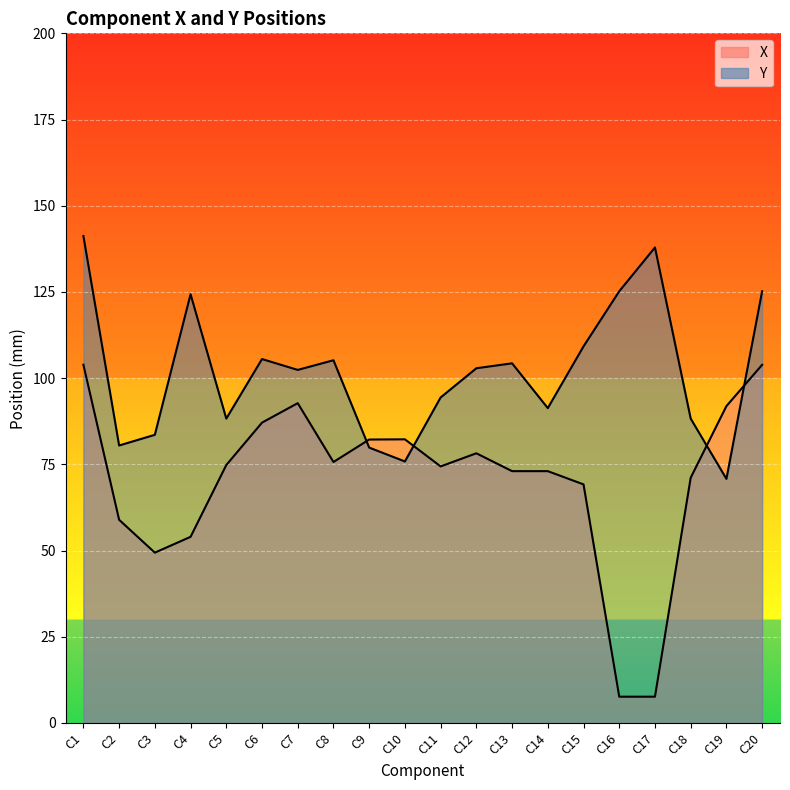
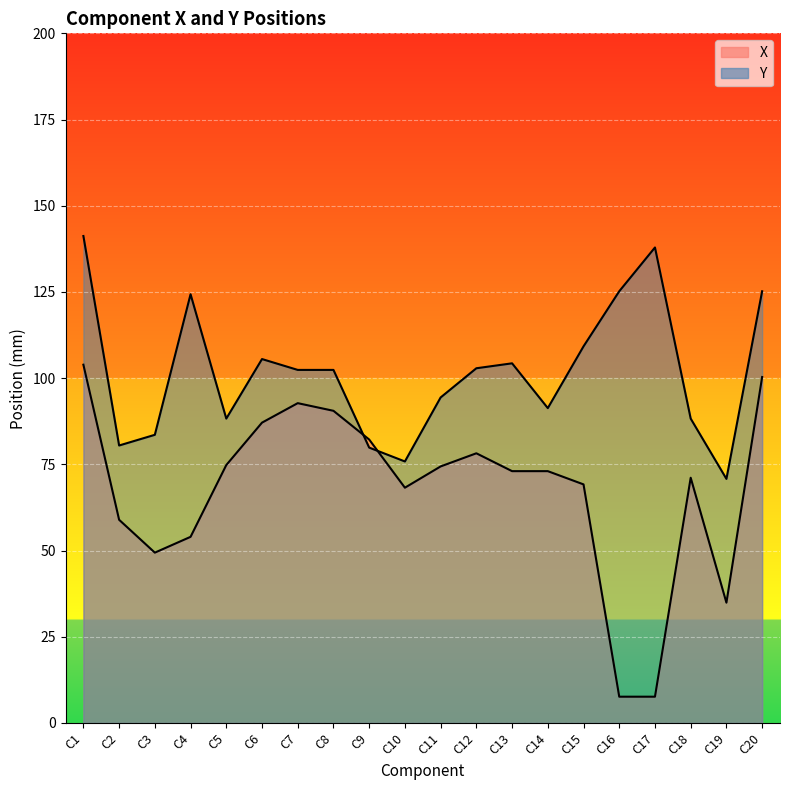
  {
    "X": {
      "C1": 104,
      "C2": 59,
      "C3": 49,
      "C4": 54,
      "C5": 75,
      "C6": 87,
      "C7": 93,
-     "C8": 76,
+     "C8": 91,
      "C9": 82,
-     "C10": 82,
+     "C10": 68,
      "C11": 74,
      "C12": 78,
      "C13": 73,
      "C14": 73,
      "C15": 69,
      "C16": 8,
      "C17": 8,
      "C18": 71,
-     "C19": 92,
-     "C20": 104
+     "C19": 35,
+     "C20": 100
    },
    "Y": {
      "C1": 141,
      "C2": 80,
      "C3": 84,
      "C4": 124,
      "C5": 88,
      "C6": 106,
      "C7": 102,
-     "C8": 105,
+     "C8": 102,
      "C9": 80,
      "C10": 76,
      "C11": 94,
      "C12": 103,
      "C13": 104,
      "C14": 91,
      "C15": 109,
      "C16": 125,
      "C17": 138,
      "C18": 88,
      "C19": 71,
      "C20": 125
    }
  }
